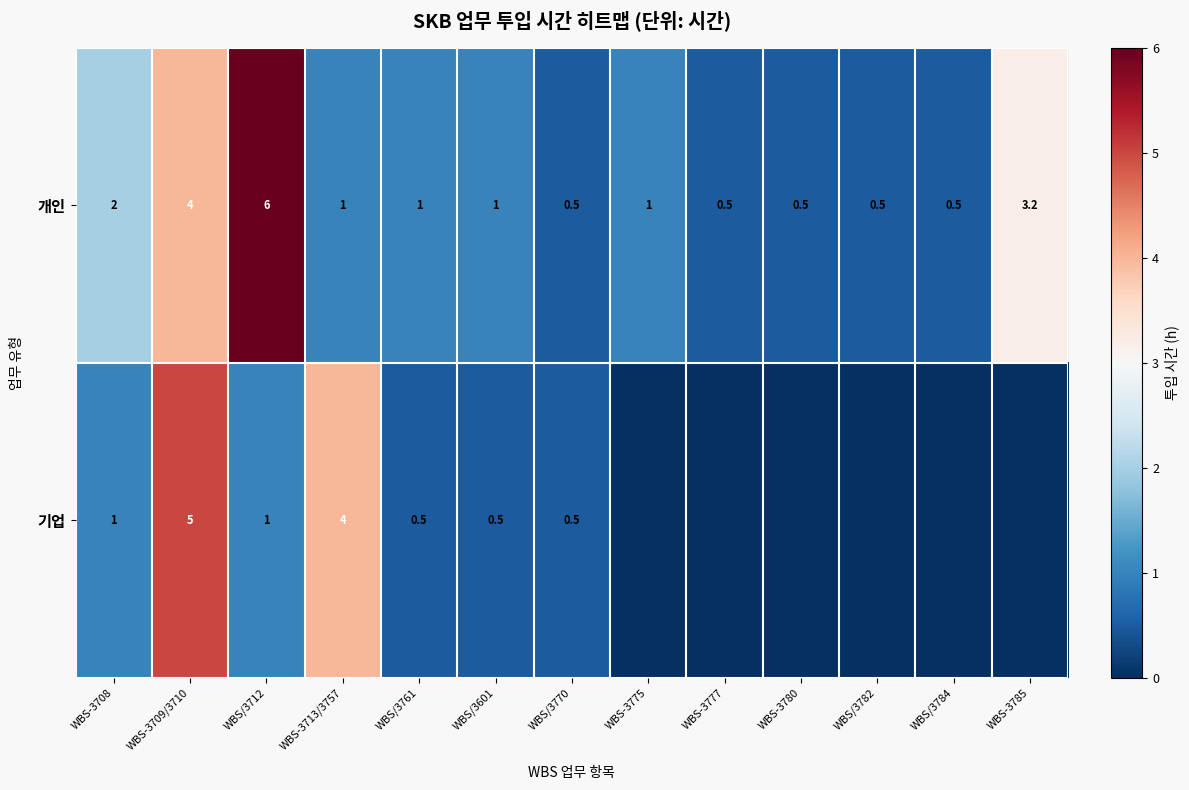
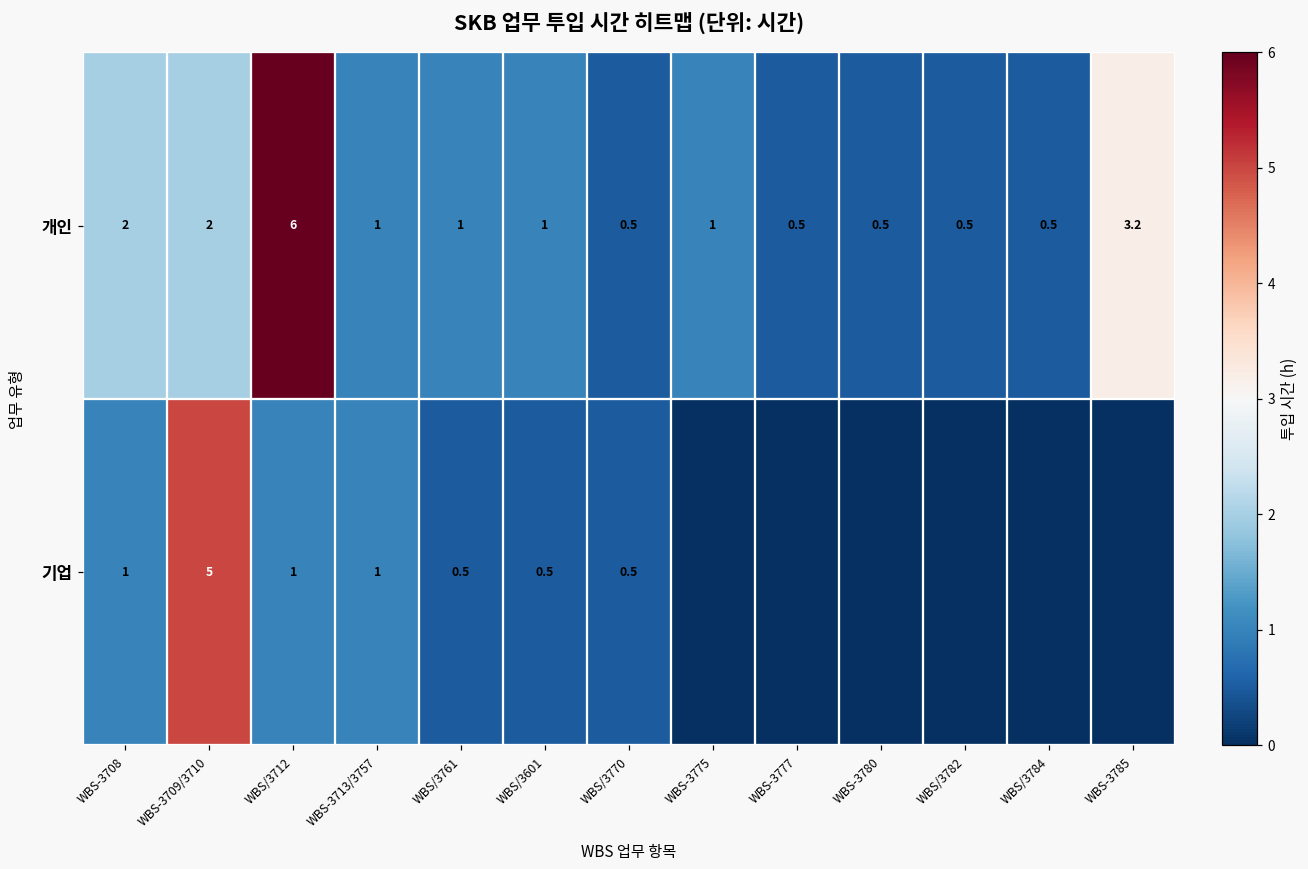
  {
    "개인": {
      "WBS-3708": 2,
-     "WBS-3709/3710": 4,
+     "WBS-3709/3710": 2,
      "WBS/3712": 6,
      "WBS-3713/3757": 1,
      "WBS/3761": 1,
      "WBS/3601": 1,
      "WBS/3770": 0.5,
      "WBS-3775": 1,
      "WBS-3777": 0.5,
      "WBS-3780": 0.5,
      "WBS/3782": 0.5,
      "WBS/3784": 0.5,
      "WBS-3785": 3.2
    },
    "기업": {
      "WBS-3708": 1,
      "WBS-3709/3710": 5,
      "WBS/3712": 1,
-     "WBS-3713/3757": 4,
+     "WBS-3713/3757": 1,
      "WBS/3761": 0.5,
      "WBS/3601": 0.5,
      "WBS/3770": 0.5
    }
  }
